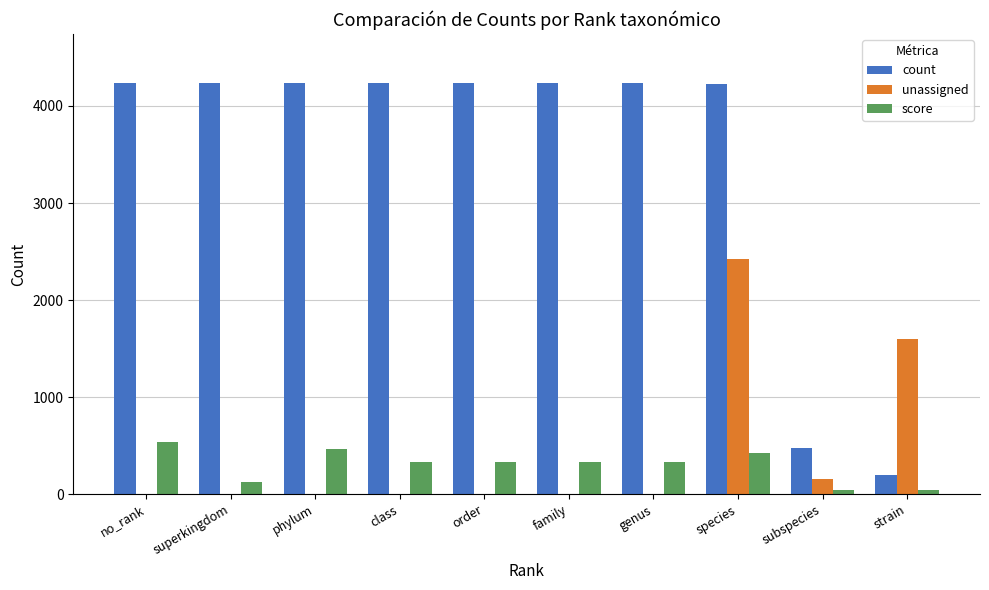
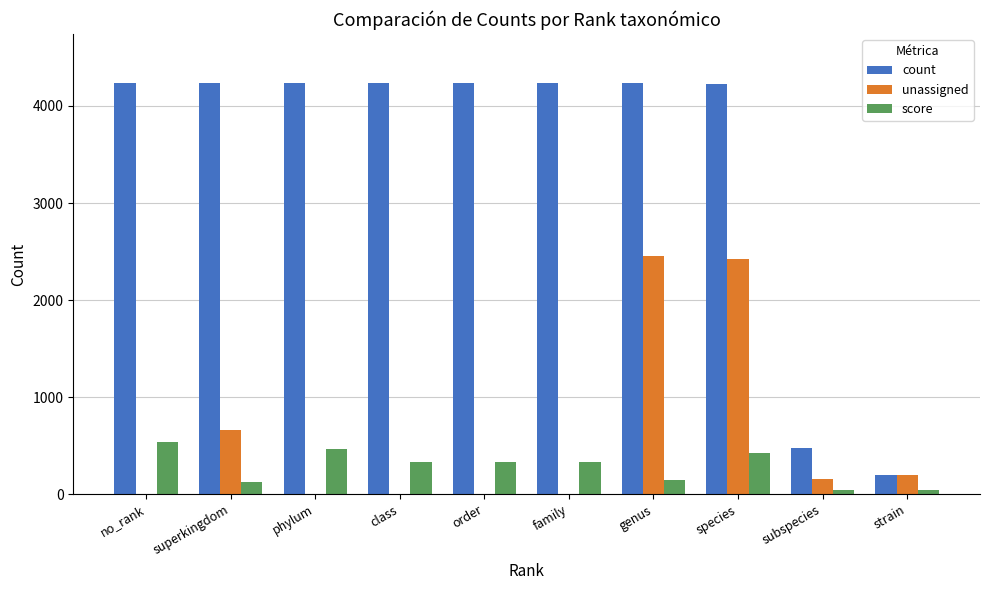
  {
    "count": {
      "no_rank": 4200,
      "superkingdom": 4200,
      "phylum": 4200,
      "class": 4200,
      "order": 4200,
      "family": 4200,
      "genus": 4200,
      "species": 4200,
      "subspecies": 500,
      "strain": 200
    },
    "unassigned": {
      "no_rank": 0,
-     "superkingdom": 0,
+     "superkingdom": 700,
      "phylum": 0,
      "class": 0,
      "order": 0,
      "family": 0,
-     "genus": 0,
+     "genus": 2500,
      "species": 2400,
      "subspecies": 200,
-     "strain": 1600
+     "strain": 200
    },
    "score": {
      "no_rank": 500,
      "superkingdom": 100,
      "phylum": 500,
      "class": 300,
      "order": 300,
      "family": 300,
-     "genus": 300,
+     "genus": 100,
      "species": 400,
      "subspecies": 0,
      "strain": 0
    }
  }
